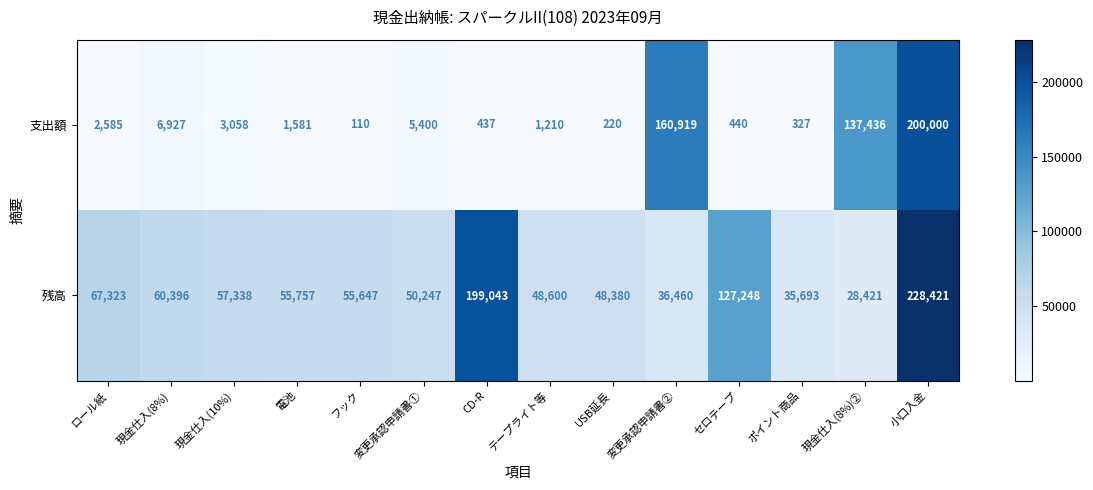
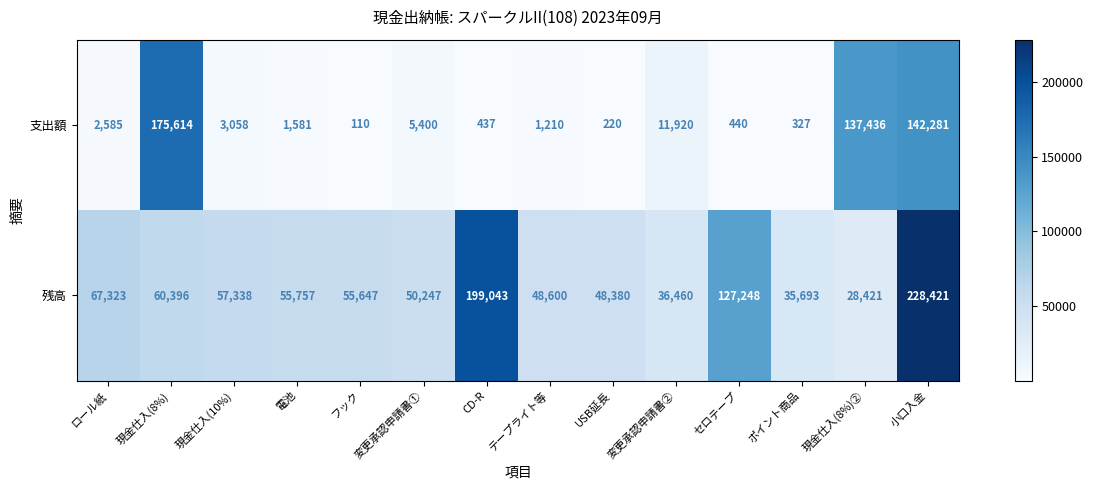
  {
    "支出額": {
      "ロール紙": "2,585",
-     "現金仕入(8%)": "6,927",
+     "現金仕入(8%)": "175,614",
      "現金仕入(10%)": "3,058",
      "電池": "1,581",
      "フック": "110",
      "変更承認申請書①": "5,400",
      "CD-R": "437",
      "テープライト等": "1,210",
      "USB延長": "220",
-     "変更承認申請書②": "160,919",
+     "変更承認申請書②": "11,920",
      "セロテープ": "440",
      "ポイント商品": "327",
      "現金仕入(8%)②": "137,436",
-     "小口入金": "200,000"
+     "小口入金": "142,281"
    },
    "残高": {
      "ロール紙": "67,323",
      "現金仕入(8%)": "60,396",
      "現金仕入(10%)": "57,338",
      "電池": "55,757",
      "フック": "55,647",
      "変更承認申請書①": "50,247",
      "CD-R": "199,043",
      "テープライト等": "48,600",
      "USB延長": "48,380",
      "変更承認申請書②": "36,460",
      "セロテープ": "127,248",
      "ポイント商品": "35,693",
      "現金仕入(8%)②": "28,421",
      "小口入金": "228,421"
    }
  }
